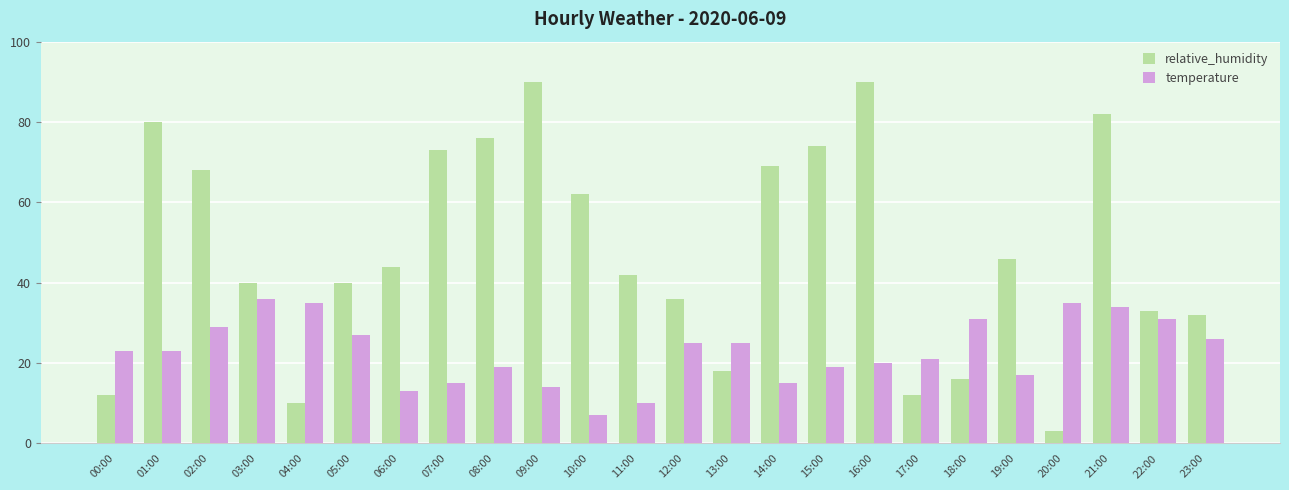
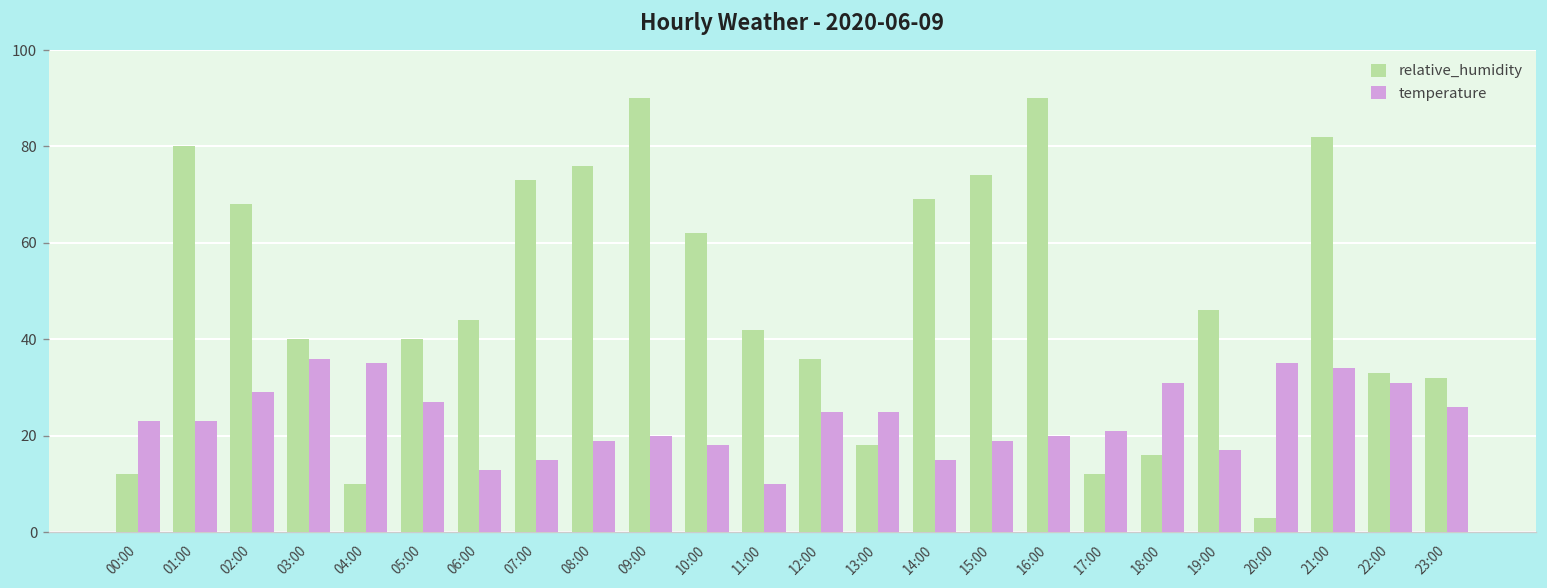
  {
    "relative_humidity": {
      "00:00": 12,
      "01:00": 80,
      "02:00": 68,
      "03:00": 40,
      "04:00": 10,
      "05:00": 40,
      "06:00": 44,
      "07:00": 73,
      "08:00": 76,
      "09:00": 90,
      "10:00": 62,
      "11:00": 42,
      "12:00": 36,
      "13:00": 18,
      "14:00": 69,
      "15:00": 74,
      "16:00": 90,
      "17:00": 12,
      "18:00": 16,
      "19:00": 46,
      "20:00": 3,
      "21:00": 82,
      "22:00": 33,
      "23:00": 32
    },
    "temperature": {
      "00:00": 23,
      "01:00": 23,
      "02:00": 29,
      "03:00": 36,
      "04:00": 35,
      "05:00": 27,
      "06:00": 13,
      "07:00": 15,
      "08:00": 19,
-     "09:00": 14,
-     "10:00": 7,
+     "09:00": 20,
+     "10:00": 18,
      "11:00": 10,
      "12:00": 25,
      "13:00": 25,
      "14:00": 15,
      "15:00": 19,
      "16:00": 20,
      "17:00": 21,
      "18:00": 31,
      "19:00": 17,
      "20:00": 35,
      "21:00": 34,
      "22:00": 31,
      "23:00": 26
    }
  }
